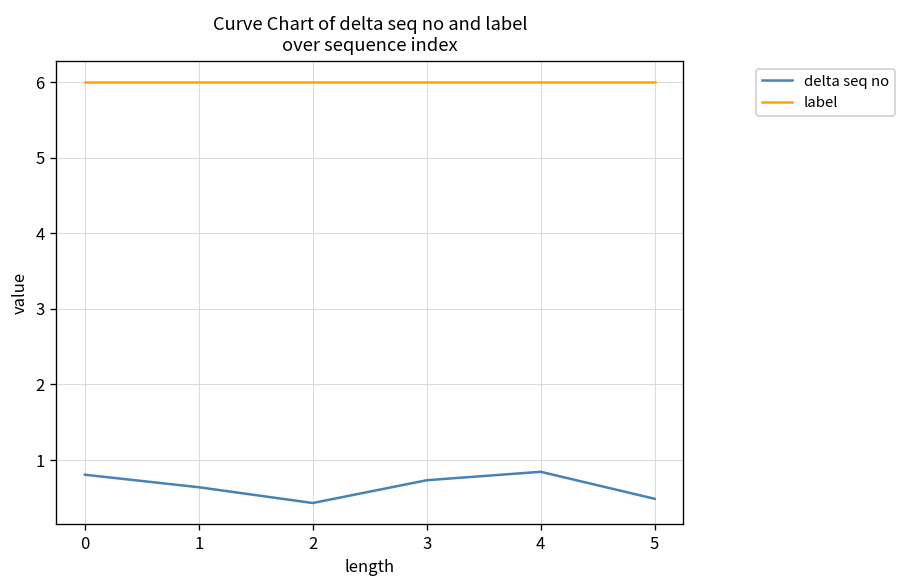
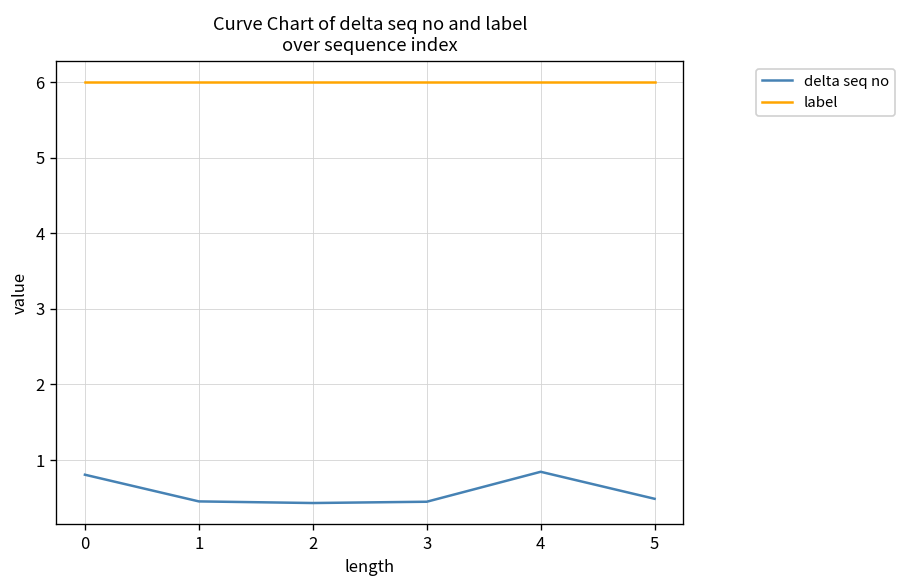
  {
    "delta seq no": {
      "0": 0.8,
-     "1": 0.6,
+     "1": 0.5,
      "2": 0.4,
-     "3": 0.7,
+     "3": 0.4,
      "4": 0.8,
      "5": 0.5
    },
    "label": {
      "0": 6.0,
      "1": 6.0,
      "2": 6.0,
      "3": 6.0,
      "4": 6.0,
      "5": 6.0
    }
  }
